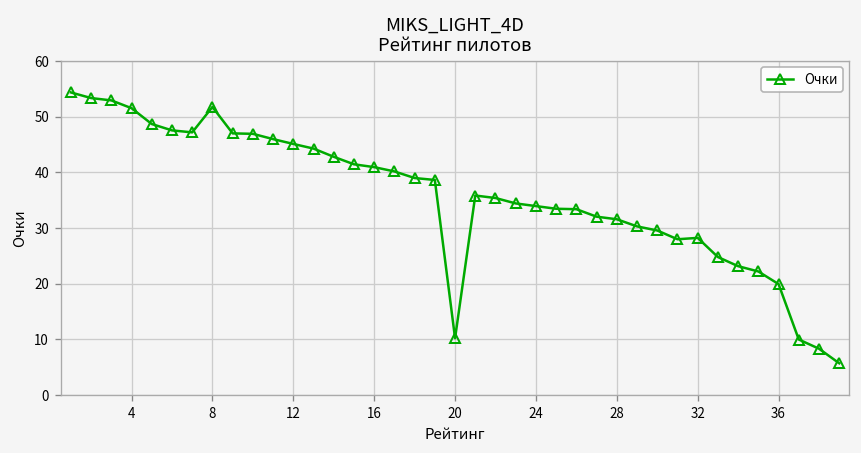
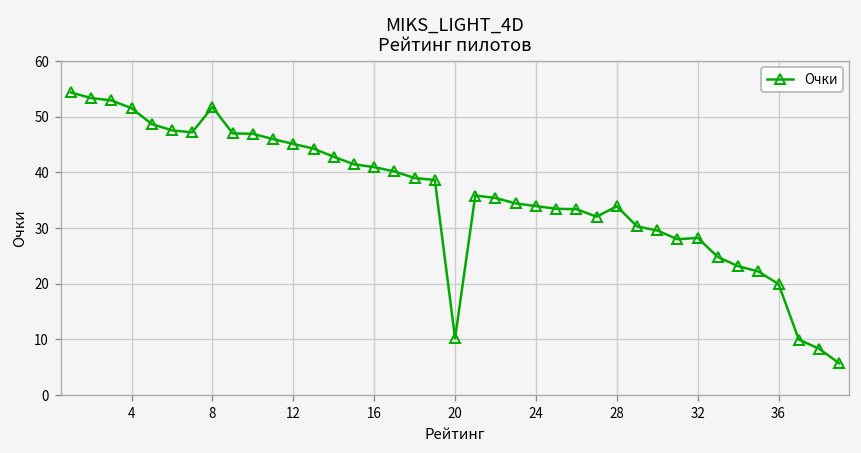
  {
    "4": 51,
    "8": 52,
    "12": 45,
    "16": 41,
    "20": 10,
    "24": 34,
-   "28": 32,
+   "28": 34,
    "32": 28,
    "36": 20
  }
